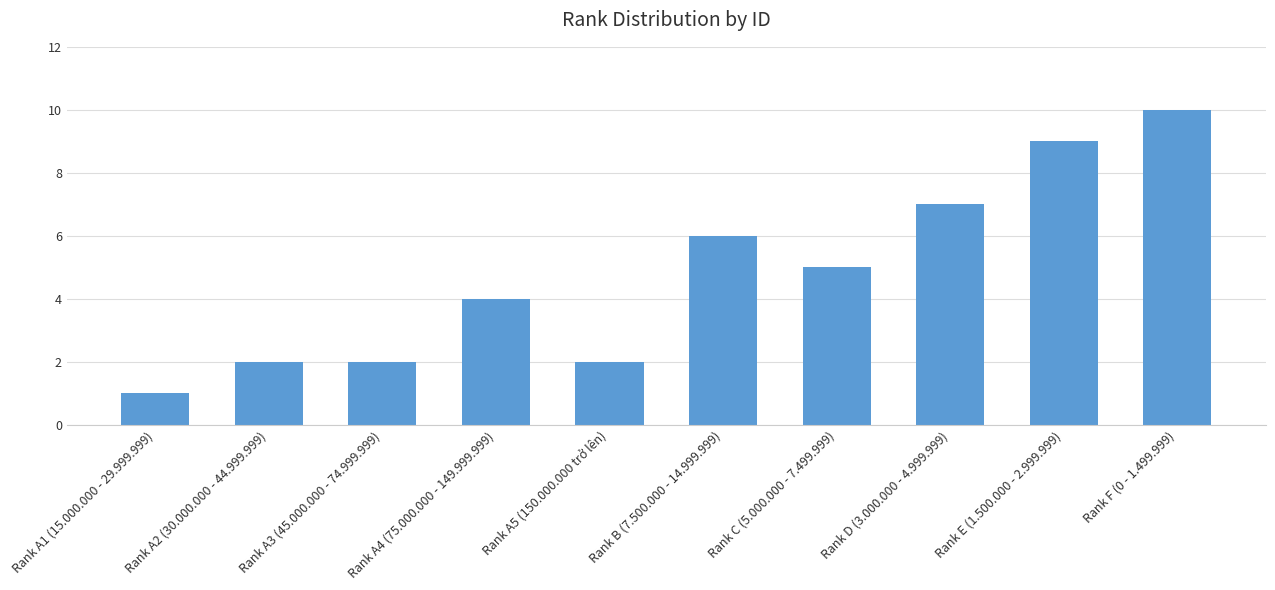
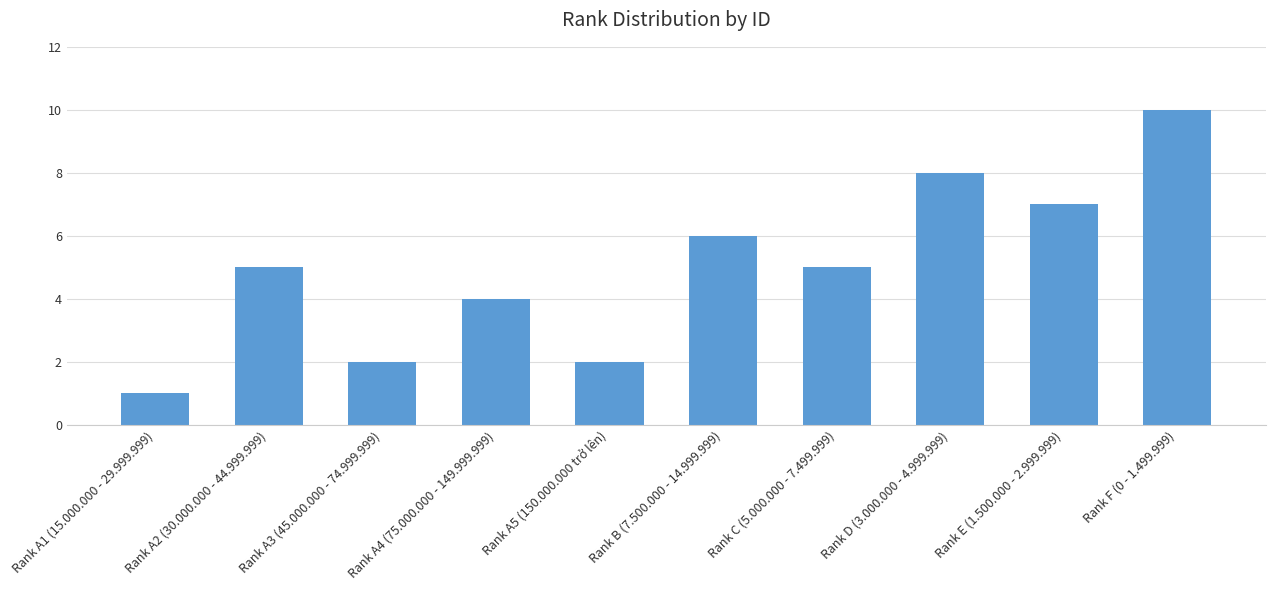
  {
    "Rank A1 (15.000.000 - 29.999.999)": 1,
-   "Rank A2 (30.000.000 - 44.999.999)": 2,
+   "Rank A2 (30.000.000 - 44.999.999)": 5,
    "Rank A3 (45.000.000 - 74.999.999)": 2,
    "Rank A4 (75.000.000 - 149.999.999)": 4,
    "Rank A5 (150.000.000 trở lên)": 2,
    "Rank B (7.500.000 - 14.999.999)": 6,
    "Rank C (5.000.000 - 7.499.999)": 5,
-   "Rank D (3.000.000 - 4.999.999)": 7,
-   "Rank E (1.500.000 - 2.999.999)": 9,
+   "Rank D (3.000.000 - 4.999.999)": 8,
+   "Rank E (1.500.000 - 2.999.999)": 7,
    "Rank F (0 - 1.499.999)": 10
  }
